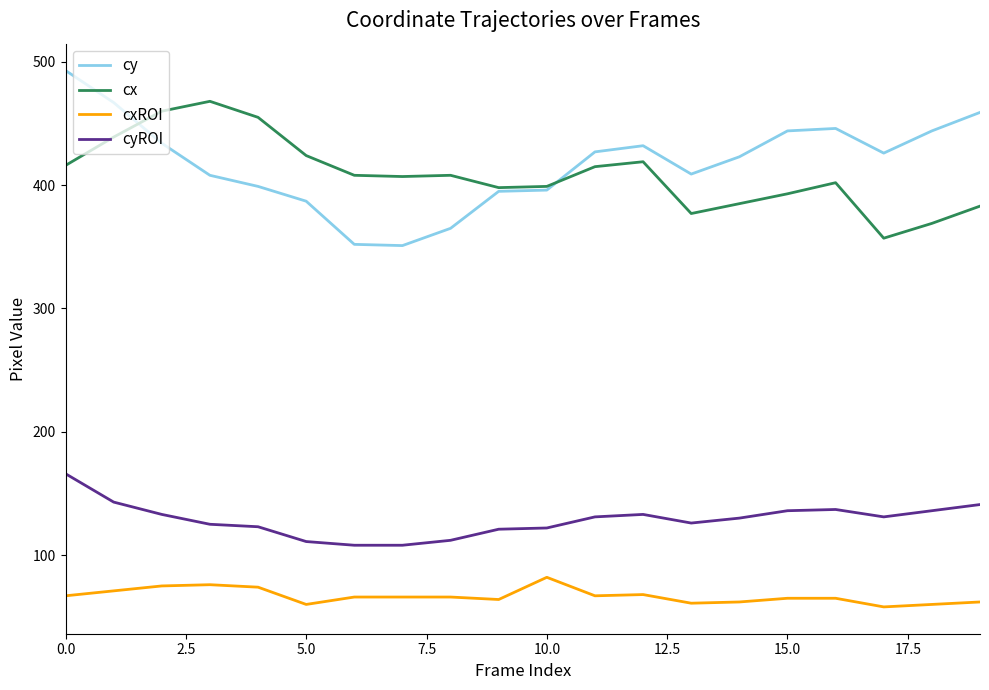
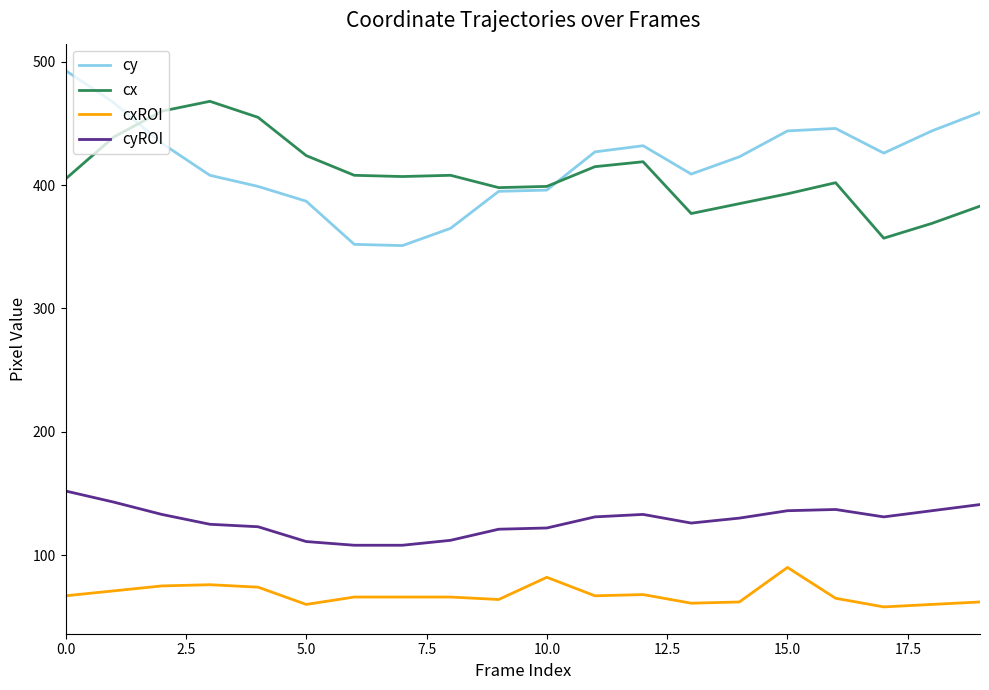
  {
    "cy": {
      "0.0": 493,
      "5.0": 387,
      "10.0": 396,
      "15.0": 444
    },
    "cx": {
-     "0.0": 416,
+     "0.0": 405,
      "5.0": 424,
      "10.0": 399,
      "15.0": 393
    },
    "cxROI": {
      "0.0": 67,
      "5.0": 60,
      "10.0": 82,
-     "15.0": 65
+     "15.0": 90
    },
    "cyROI": {
-     "0.0": 166,
+     "0.0": 152,
      "5.0": 111,
      "10.0": 122,
      "15.0": 136
    }
  }
